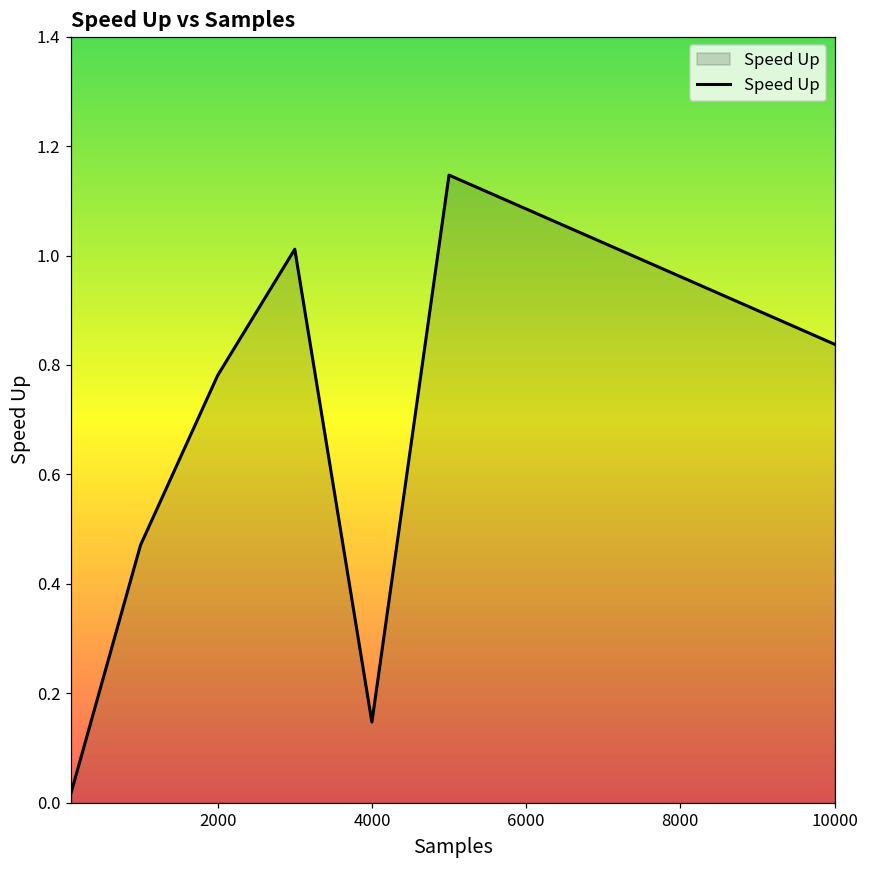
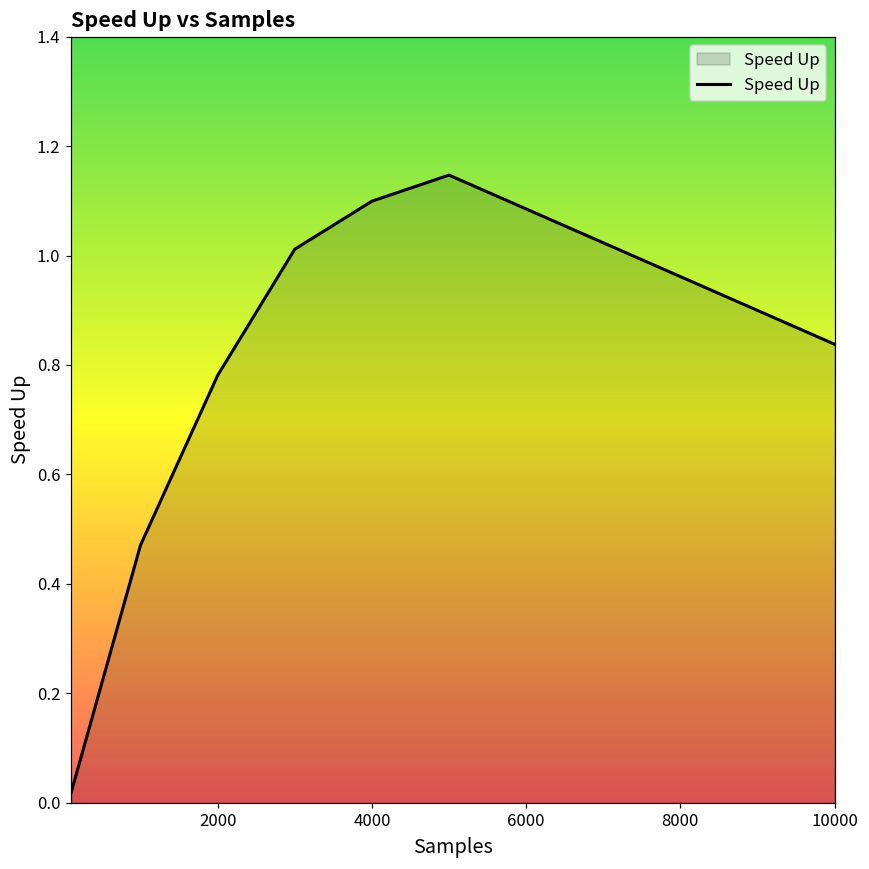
  {
    "2000": 0.78,
-   "4000": 0.15,
+   "4000": 1.10,
    "10000": 0.84
  }
